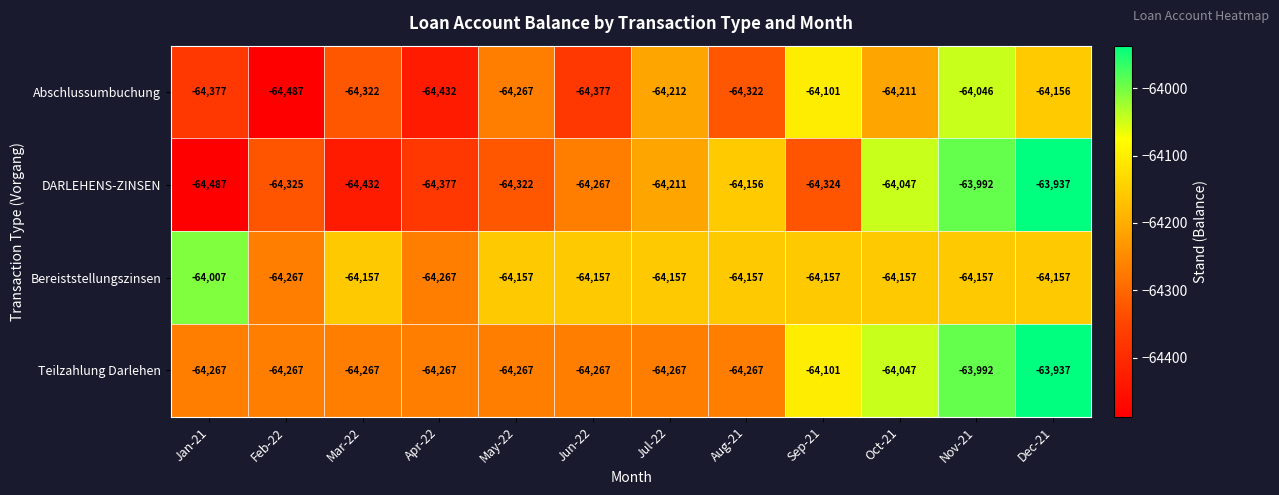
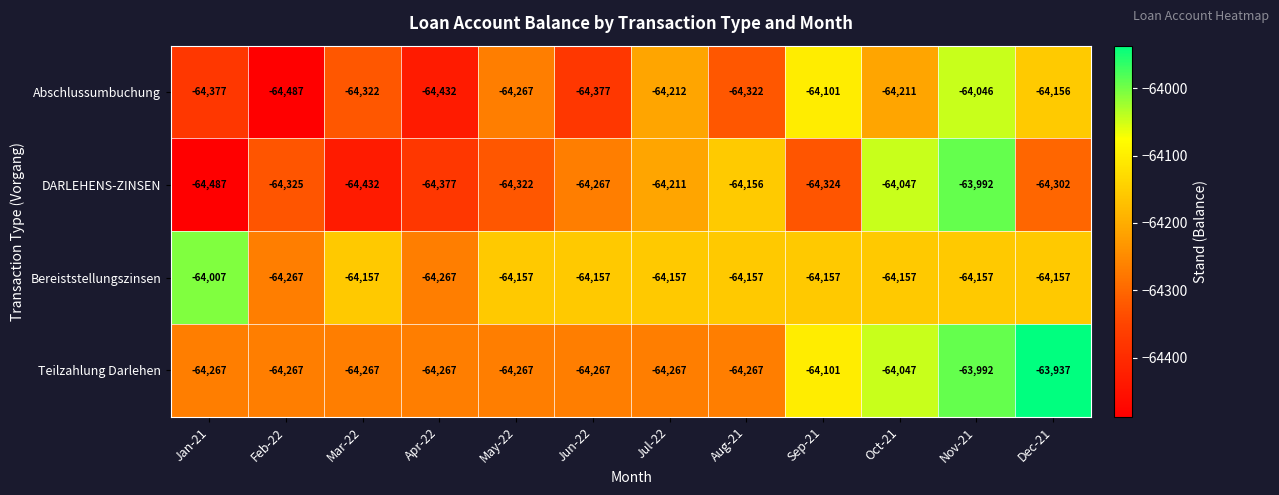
  {
    "Abschlussumbuchung": {
      "Jan-21": "-64,377",
      "Feb-22": "-64,487",
      "Mar-22": "-64,322",
      "Apr-22": "-64,432",
      "May-22": "-64,267",
      "Jun-22": "-64,377",
      "Jul-22": "-64,212",
      "Aug-21": "-64,322",
      "Sep-21": "-64,101",
      "Oct-21": "-64,211",
      "Nov-21": "-64,046",
      "Dec-21": "-64,156"
    },
    "DARLEHENS-ZINSEN": {
      "Jan-21": "-64,487",
      "Feb-22": "-64,325",
      "Mar-22": "-64,432",
      "Apr-22": "-64,377",
      "May-22": "-64,322",
      "Jun-22": "-64,267",
      "Jul-22": "-64,211",
      "Aug-21": "-64,156",
      "Sep-21": "-64,324",
      "Oct-21": "-64,047",
      "Nov-21": "-63,992",
-     "Dec-21": "-63,937"
+     "Dec-21": "-64,302"
    },
    "Bereiststellungszinsen": {
      "Jan-21": "-64,007",
      "Feb-22": "-64,267",
      "Mar-22": "-64,157",
      "Apr-22": "-64,267",
      "May-22": "-64,157",
      "Jun-22": "-64,157",
      "Jul-22": "-64,157",
      "Aug-21": "-64,157",
      "Sep-21": "-64,157",
      "Oct-21": "-64,157",
      "Nov-21": "-64,157",
      "Dec-21": "-64,157"
    },
    "Teilzahlung Darlehen": {
      "Jan-21": "-64,267",
      "Feb-22": "-64,267",
      "Mar-22": "-64,267",
      "Apr-22": "-64,267",
      "May-22": "-64,267",
      "Jun-22": "-64,267",
      "Jul-22": "-64,267",
      "Aug-21": "-64,267",
      "Sep-21": "-64,101",
      "Oct-21": "-64,047",
      "Nov-21": "-63,992",
      "Dec-21": "-63,937"
    }
  }
